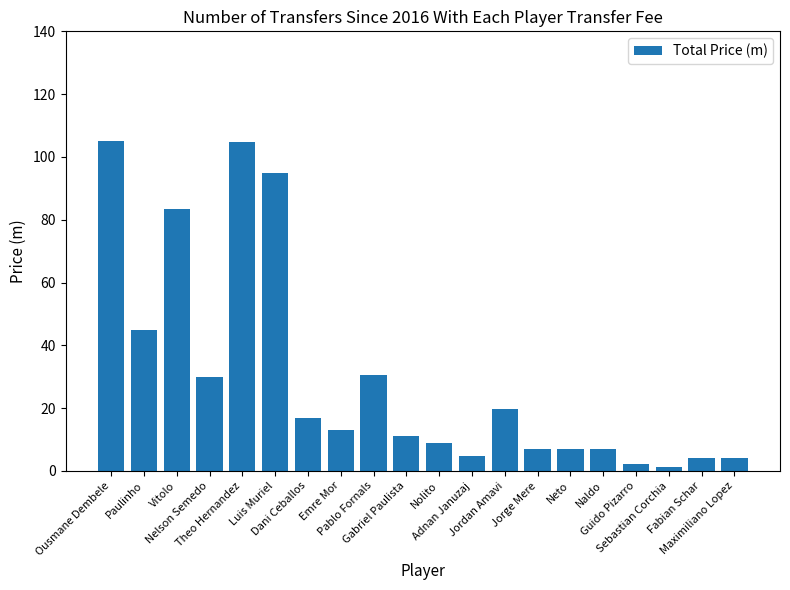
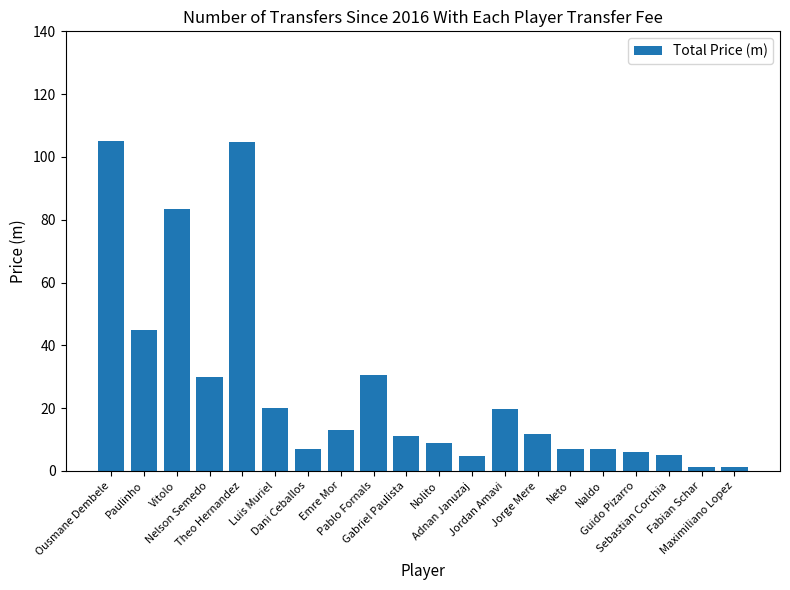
  {
    "Ousmane Dembele": 105,
    "Paulinho": 45,
    "Vitolo": 83,
    "Nelson Semedo": 30,
    "Theo Hernandez": 105,
-   "Luis Muriel": 95,
-   "Dani Ceballos": 17,
+   "Luis Muriel": 20,
+   "Dani Ceballos": 7,
    "Emre Mor": 13,
    "Pablo Fornals": 31,
    "Gabriel Paulista": 11,
    "Nolito": 9,
    "Adnan Januzaj": 5,
    "Jordan Amavi": 20,
-   "Jorge Mere": 7,
+   "Jorge Mere": 12,
    "Neto": 7,
    "Naldo": 7,
-   "Guido Pizarro": 2,
-   "Sebastian Corchia": 1,
-   "Fabian Schar": 4,
-   "Maximiliano Lopez": 4
+   "Guido Pizarro": 6,
+   "Sebastian Corchia": 5,
+   "Fabian Schar": 1,
+   "Maximiliano Lopez": 1
  }
